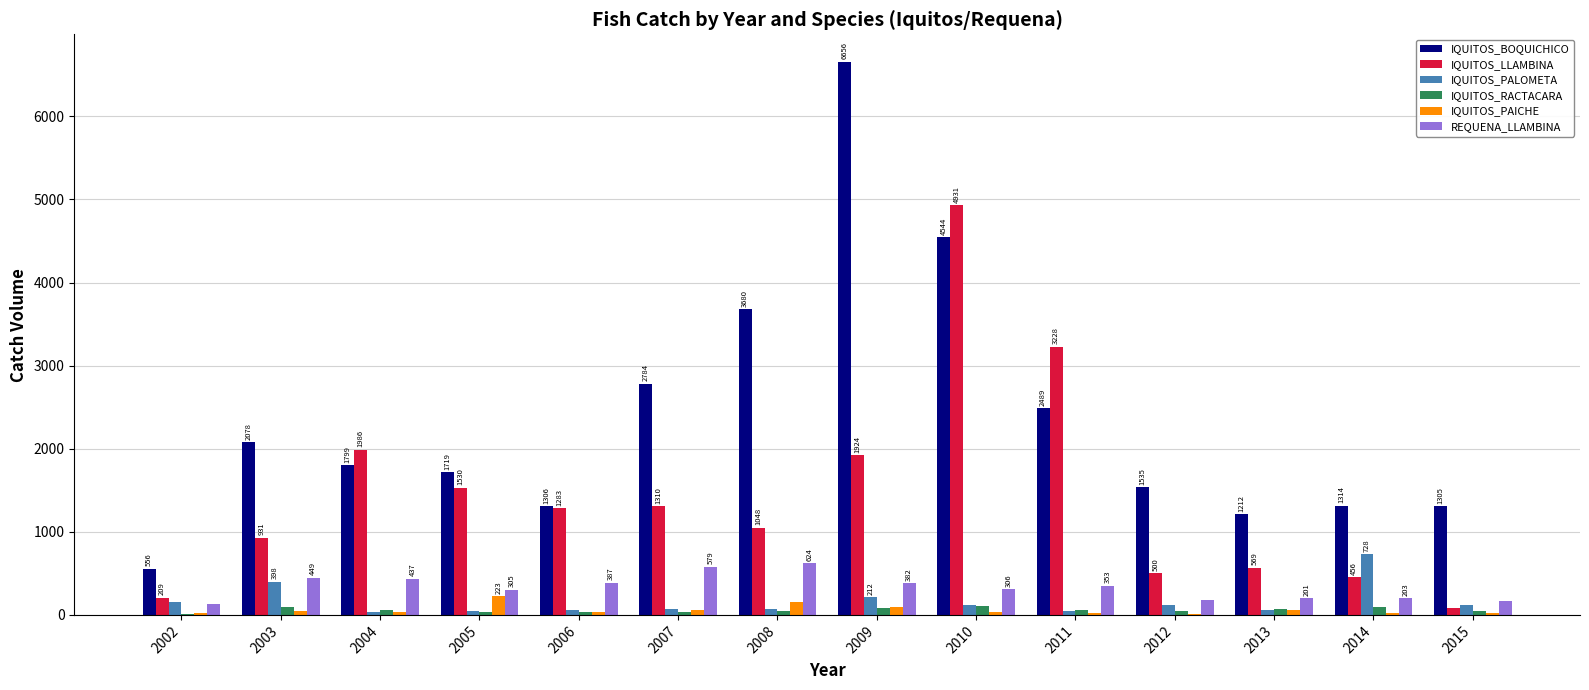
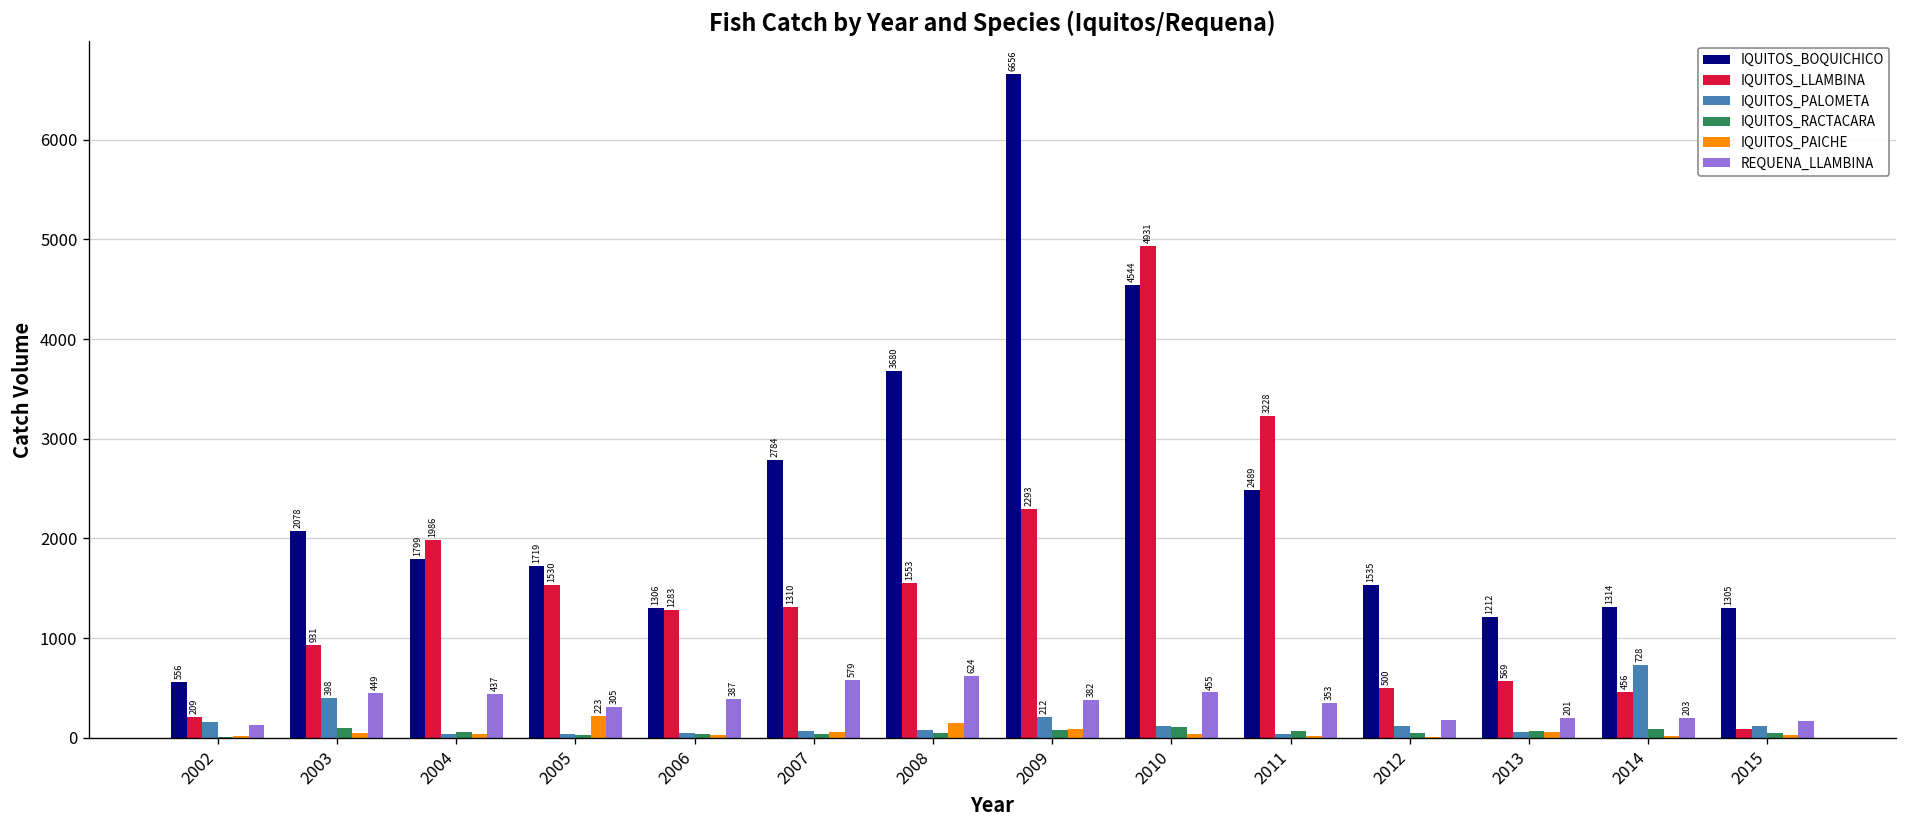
  {
    "IQUITOS_BOQUICHICO": {
      "2002": 556,
      "2003": 2078,
      "2004": 1799,
      "2005": 1719,
      "2006": 1306,
      "2007": 2784,
      "2008": 3680,
      "2009": 6656,
      "2010": 4544,
      "2011": 2489,
      "2012": 1535,
      "2013": 1212,
      "2014": 1314,
      "2015": 1305
    },
    "IQUITOS_LLAMBINA": {
      "2002": 209,
      "2003": 931,
      "2004": 1986,
      "2005": 1530,
      "2006": 1283,
      "2007": 1310,
-     "2008": 1048,
-     "2009": 1924,
+     "2008": 1553,
+     "2009": 2293,
      "2010": 4931,
      "2011": 3228,
      "2012": 500,
      "2013": 569,
      "2014": 456
    },
    "IQUITOS_PALOMETA": {
      "2003": 398,
      "2009": 212,
      "2014": 728
    },
    "IQUITOS_RACTACARA": {
      "2003": 100,
      "2004": 100,
      "2006": 0,
      "2007": 0,
      "2008": 0,
      "2009": 100,
      "2010": 100,
      "2011": 100,
      "2012": 100,
      "2013": 100,
      "2014": 100,
      "2015": 0
    },
    "IQUITOS_PAICHE": {
      "2005": 223
    },
    "REQUENA_LLAMBINA": {
      "2003": 449,
      "2004": 437,
      "2005": 305,
      "2006": 387,
      "2007": 579,
      "2008": 624,
      "2009": 382,
-     "2010": 306,
+     "2010": 455,
      "2011": 353,
      "2013": 201,
      "2014": 203
    }
  }
